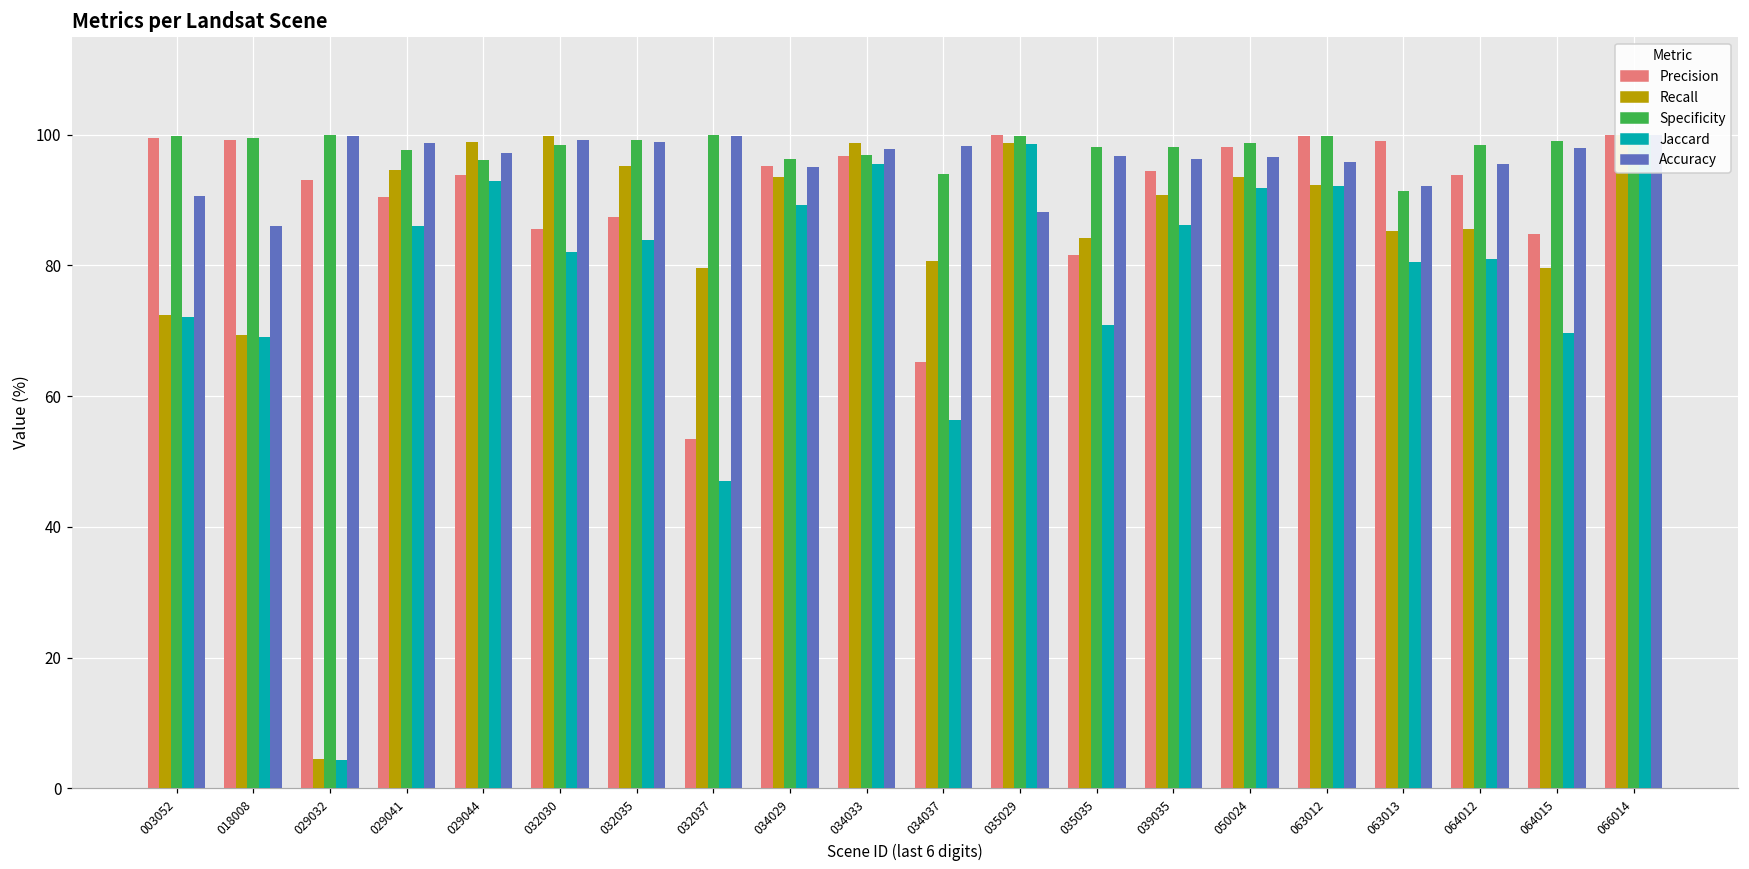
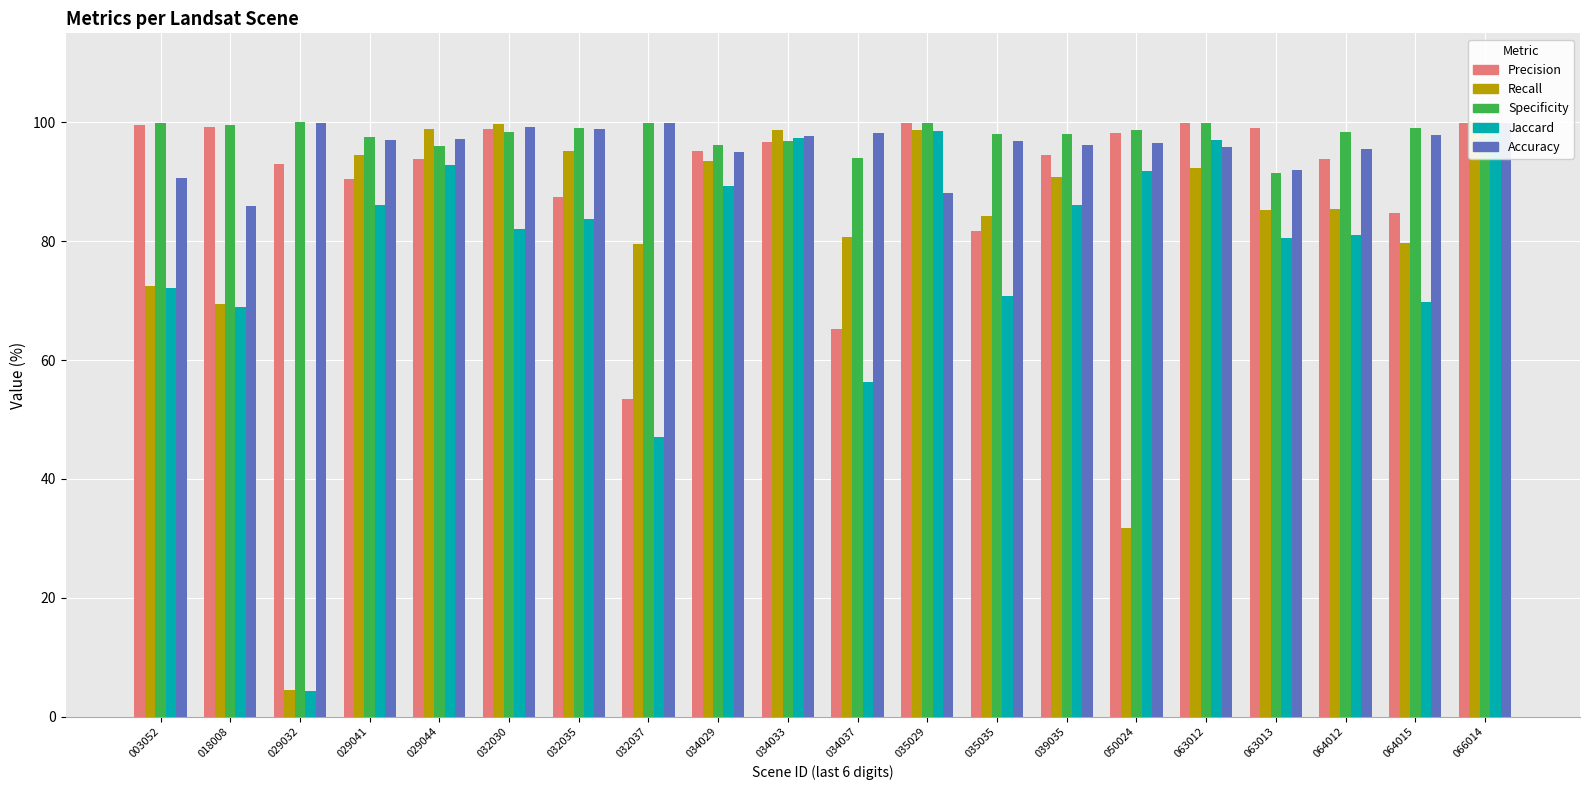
  {
    "Precision": {
      "003052": 100,
      "018008": 99,
      "029032": 93,
      "029041": 91,
      "029044": 94,
-     "032030": 86,
+     "032030": 99,
      "032035": 87,
      "032037": 53,
      "034029": 95,
      "034033": 97,
      "034037": 65,
      "035029": 100,
      "035035": 82,
      "039035": 94,
      "050024": 98,
      "063012": 100,
      "063013": 99,
      "064012": 94,
      "064015": 85,
      "066014": 100
    },
    "Recall": {
      "003052": 72,
      "018008": 69,
      "029032": 4,
      "029041": 95,
      "029044": 99,
      "032030": 100,
      "032035": 95,
      "032037": 80,
      "034029": 94,
      "034033": 99,
      "034037": 81,
      "035029": 99,
      "035035": 84,
      "039035": 91,
-     "050024": 93,
+     "050024": 32,
      "063012": 92,
      "063013": 85,
      "064012": 86,
      "064015": 80
    },
    "Specificity": {
      "003052": 100,
      "018008": 100,
      "029032": 100,
      "029041": 98,
      "029044": 96,
      "032030": 98,
      "032035": 99,
      "032037": 100,
      "034029": 96,
      "034033": 97,
      "034037": 94,
      "035029": 100,
      "035035": 98,
      "039035": 98,
      "050024": 99,
      "063012": 100,
      "063013": 91,
      "064012": 98,
      "064015": 99
    },
    "Jaccard": {
      "003052": 72,
      "018008": 69,
      "029032": 4,
      "029041": 86,
      "029044": 93,
      "032030": 82,
      "032035": 84,
      "032037": 47,
      "034029": 89,
-     "034033": 96,
+     "034033": 97,
      "034037": 56,
      "035029": 99,
      "035035": 71,
      "039035": 86,
      "050024": 92,
-     "063012": 92,
+     "063012": 97,
      "063013": 81,
      "064012": 81,
      "064015": 70
    },
    "Accuracy": {
      "003052": 91,
      "018008": 86,
      "029032": 100,
-     "029041": 99,
+     "029041": 97,
      "029044": 97,
      "032030": 99,
      "032035": 99,
      "032037": 100,
      "034029": 95,
      "034033": 98,
      "034037": 98,
      "035029": 88,
      "035035": 97,
      "039035": 96,
      "050024": 97,
      "063012": 96,
      "063013": 92,
      "064012": 95,
      "064015": 98
    }
  }
